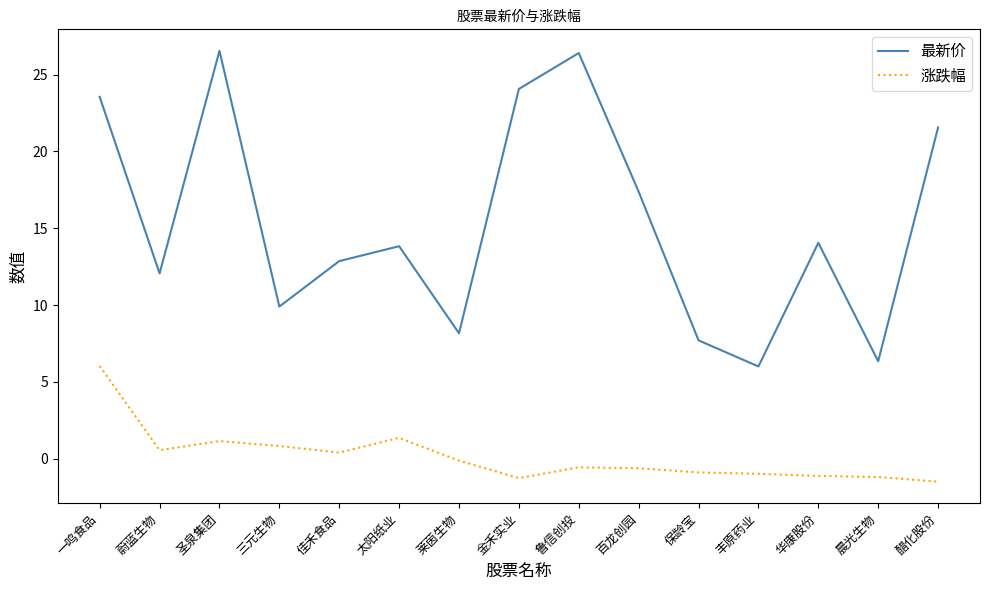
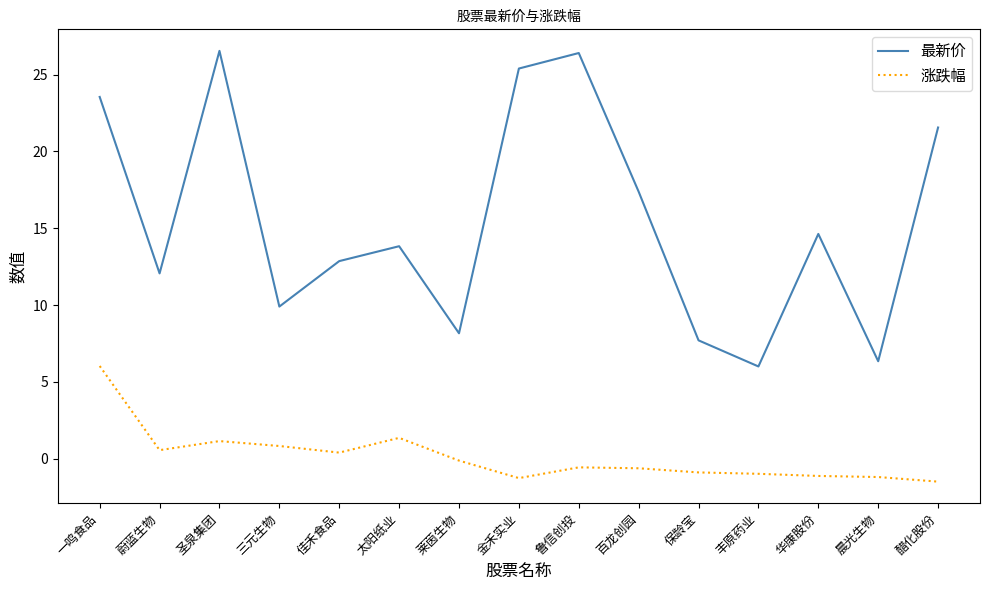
  {
    "最新价": {
      "一鸣食品": 23.6,
      "蔚蓝生物": 12.1,
      "圣泉集团": 26.6,
      "三元生物": 9.9,
      "佳禾食品": 12.9,
      "太阳纸业": 13.8,
      "莱茵生物": 8.2,
-     "金禾实业": 24.1,
+     "金禾实业": 25.4,
      "鲁信创投": 26.4,
      "百龙创园": 17.4,
      "保龄宝": 7.7,
      "丰原药业": 6.0,
-     "华康股份": 14.1,
+     "华康股份": 14.6,
      "晨光生物": 6.3,
      "醋化股份": 21.6
    },
    "涨跌幅": {
      "一鸣食品": 6.0,
      "蔚蓝生物": 0.6,
      "圣泉集团": 1.1,
      "三元生物": 0.8,
      "佳禾食品": 0.4,
      "太阳纸业": 1.4,
      "莱茵生物": -0.1,
      "金禾实业": -1.3,
      "鲁信创投": -0.6,
      "百龙创园": -0.6,
      "保龄宝": -0.9,
      "丰原药业": -1.0,
      "华康股份": -1.1,
      "晨光生物": -1.2,
      "醋化股份": -1.5
    }
  }
